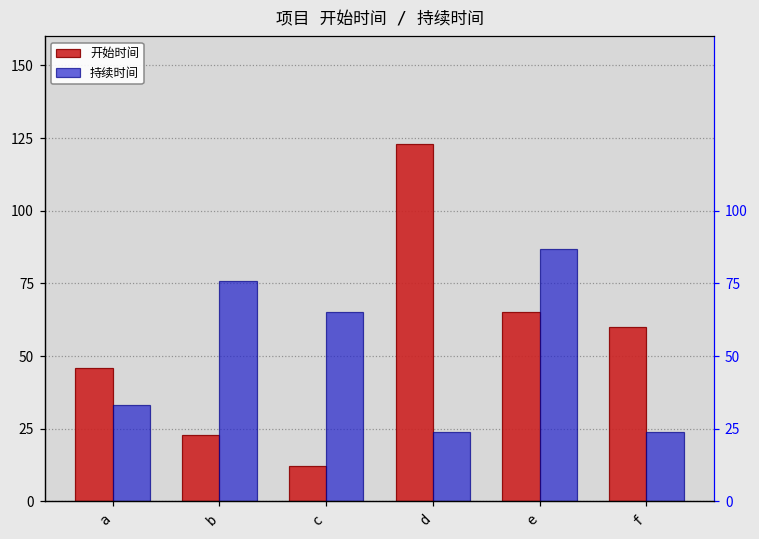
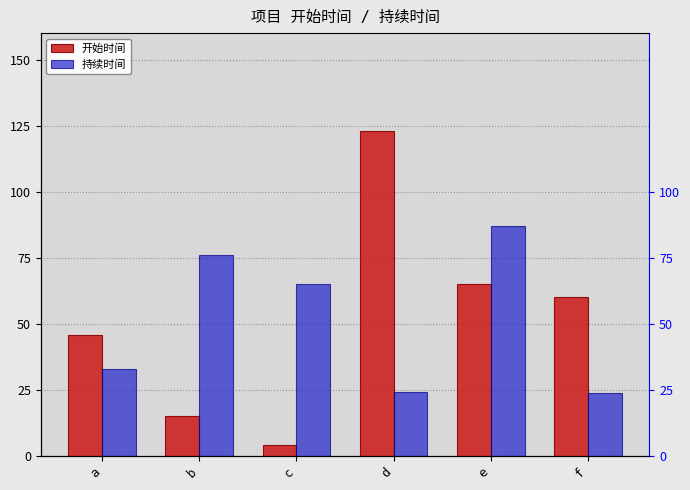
  {
    "开始时间": {
      "a": 46,
-     "b": 23,
-     "c": 12,
+     "b": 15,
+     "c": 4,
      "d": 123,
      "e": 65,
      "f": 60
    },
    "持续时间": {
      "a": 33,
      "b": 76,
      "c": 65,
      "d": 24,
      "e": 87,
      "f": 24
    }
  }
